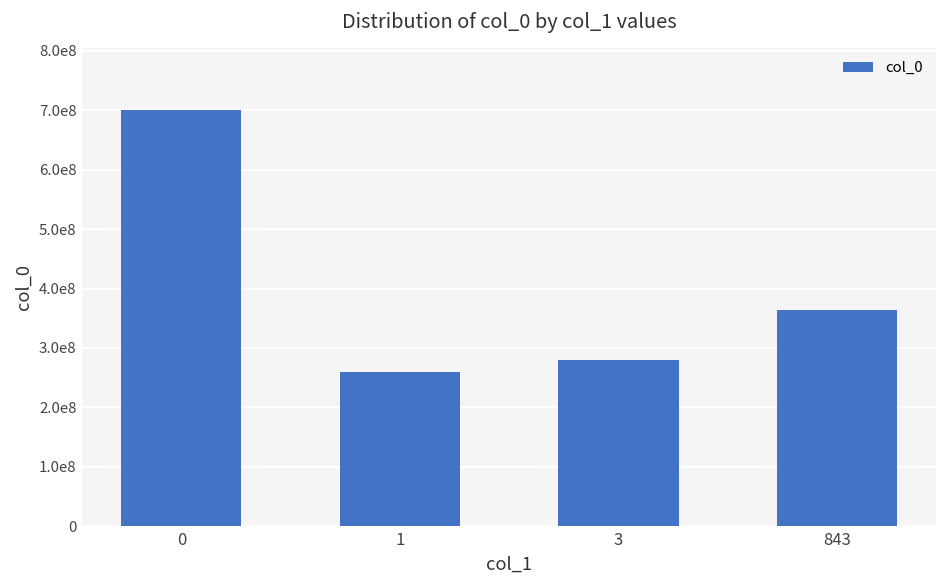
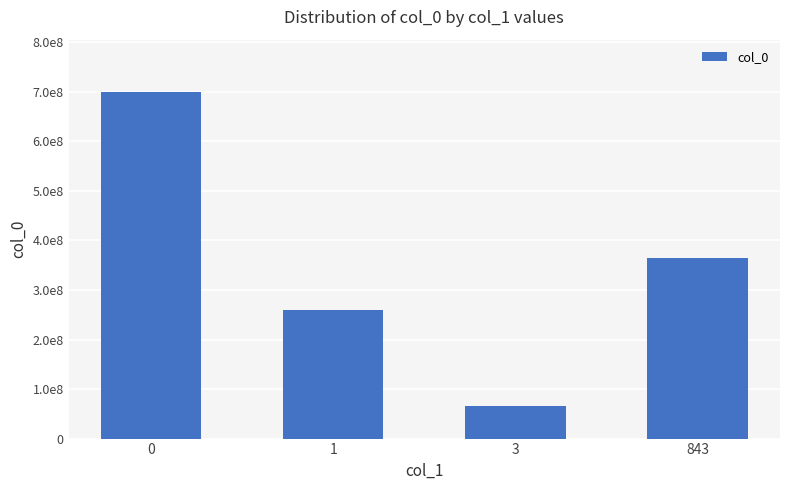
  {
    "0": 700000000,
    "1": 260000000,
-   "3": 280000000,
+   "3": 70000000,
    "843": 360000000
  }
